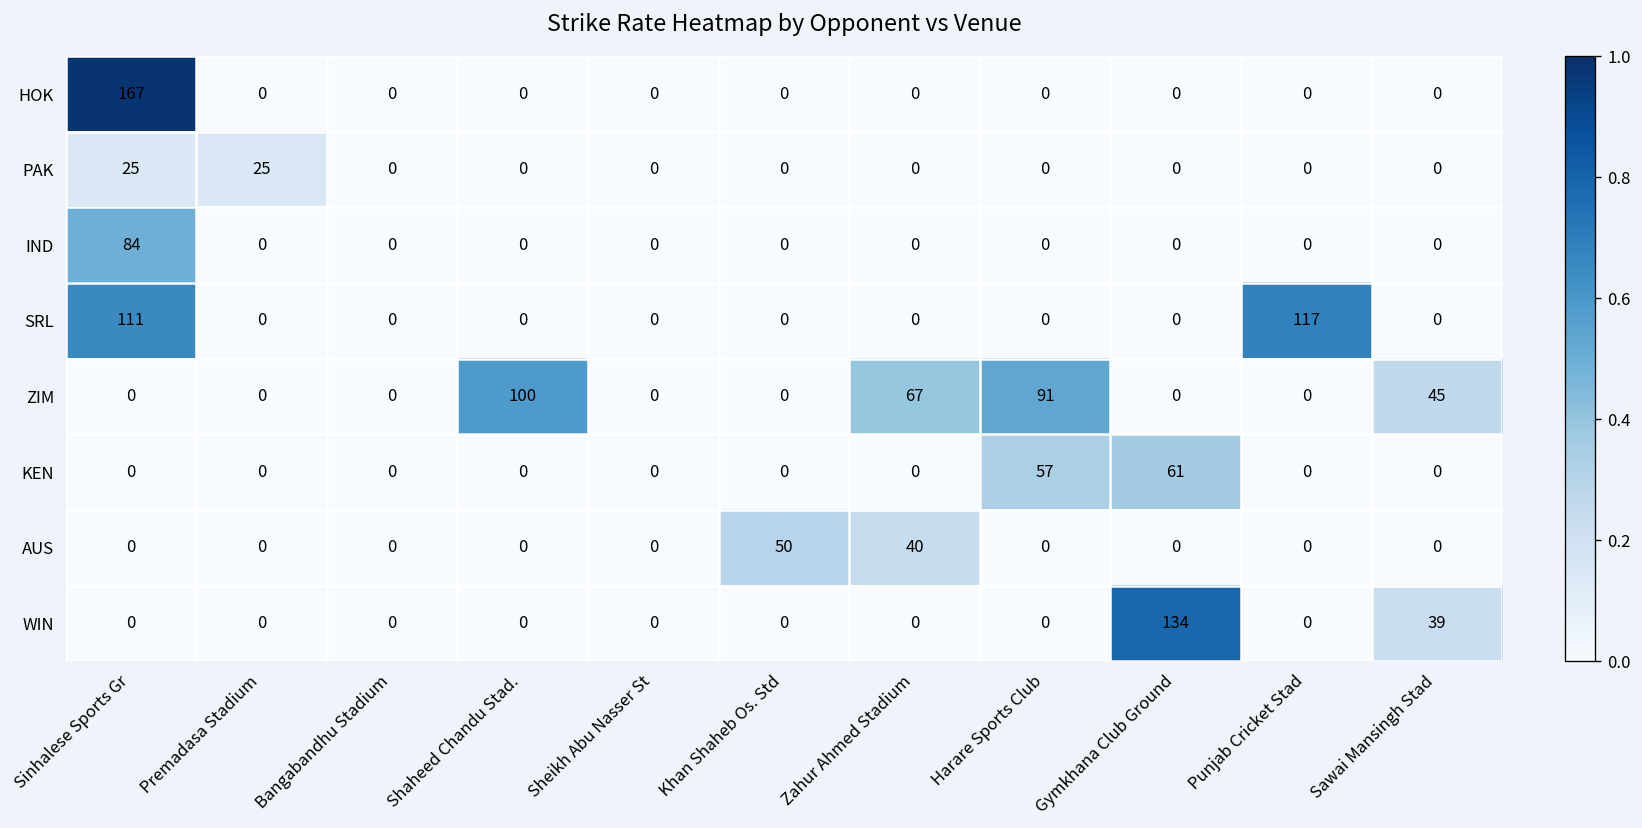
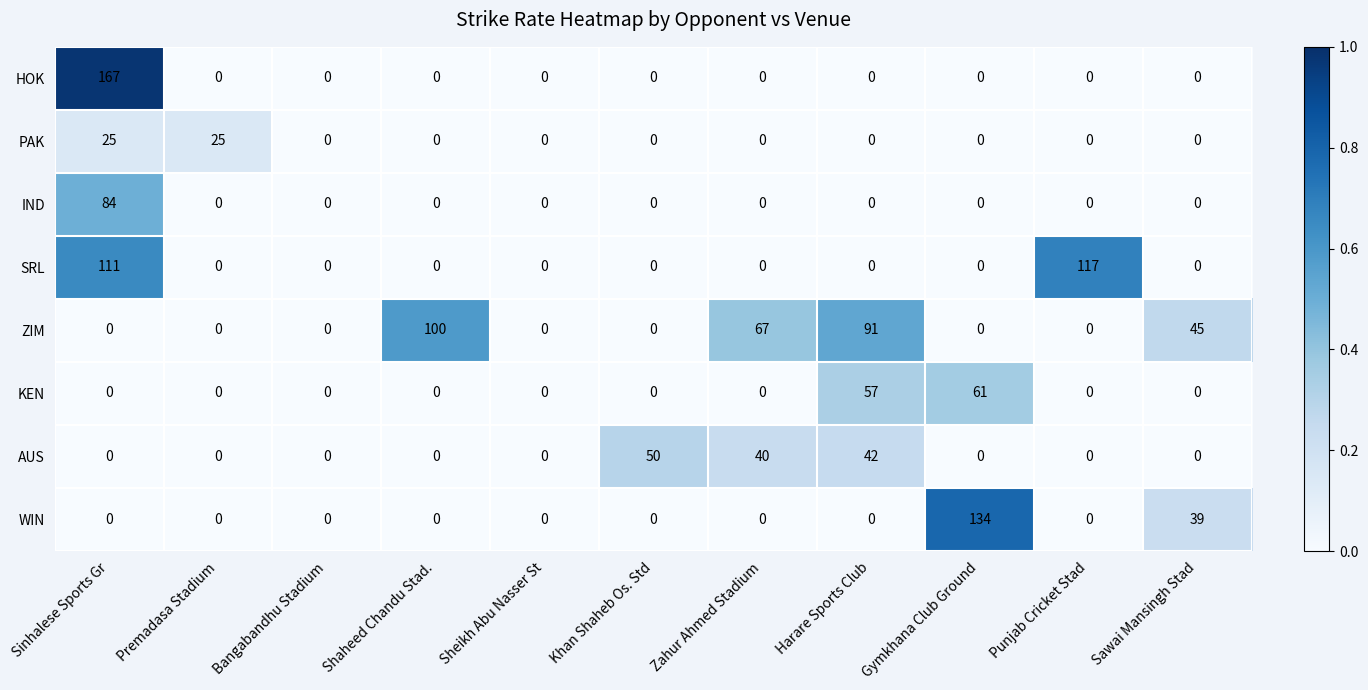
  {
    "HOK": {
      "Sinhalese Sports Gr": 167,
      "Premadasa Stadium": 0,
      "Bangabandhu Stadium": 0,
      "Shaheed Chandu Stad.": 0,
      "Sheikh Abu Nasser St": 0,
      "Khan Shaheb Os. Std": 0,
      "Zahur Ahmed Stadium": 0,
      "Harare Sports Club": 0,
      "Gymkhana Club Ground": 0,
      "Punjab Cricket Stad": 0,
      "Sawai Mansingh Stad": 0
    },
    "PAK": {
      "Sinhalese Sports Gr": 25,
      "Premadasa Stadium": 25,
      "Bangabandhu Stadium": 0,
      "Shaheed Chandu Stad.": 0,
      "Sheikh Abu Nasser St": 0,
      "Khan Shaheb Os. Std": 0,
      "Zahur Ahmed Stadium": 0,
      "Harare Sports Club": 0,
      "Gymkhana Club Ground": 0,
      "Punjab Cricket Stad": 0,
      "Sawai Mansingh Stad": 0
    },
    "IND": {
      "Sinhalese Sports Gr": 84,
      "Premadasa Stadium": 0,
      "Bangabandhu Stadium": 0,
      "Shaheed Chandu Stad.": 0,
      "Sheikh Abu Nasser St": 0,
      "Khan Shaheb Os. Std": 0,
      "Zahur Ahmed Stadium": 0,
      "Harare Sports Club": 0,
      "Gymkhana Club Ground": 0,
      "Punjab Cricket Stad": 0,
      "Sawai Mansingh Stad": 0
    },
    "SRL": {
      "Sinhalese Sports Gr": 111,
      "Premadasa Stadium": 0,
      "Bangabandhu Stadium": 0,
      "Shaheed Chandu Stad.": 0,
      "Sheikh Abu Nasser St": 0,
      "Khan Shaheb Os. Std": 0,
      "Zahur Ahmed Stadium": 0,
      "Harare Sports Club": 0,
      "Gymkhana Club Ground": 0,
      "Punjab Cricket Stad": 117,
      "Sawai Mansingh Stad": 0
    },
    "ZIM": {
      "Sinhalese Sports Gr": 0,
      "Premadasa Stadium": 0,
      "Bangabandhu Stadium": 0,
      "Shaheed Chandu Stad.": 100,
      "Sheikh Abu Nasser St": 0,
      "Khan Shaheb Os. Std": 0,
      "Zahur Ahmed Stadium": 67,
      "Harare Sports Club": 91,
      "Gymkhana Club Ground": 0,
      "Punjab Cricket Stad": 0,
      "Sawai Mansingh Stad": 45
    },
    "KEN": {
      "Sinhalese Sports Gr": 0,
      "Premadasa Stadium": 0,
      "Bangabandhu Stadium": 0,
      "Shaheed Chandu Stad.": 0,
      "Sheikh Abu Nasser St": 0,
      "Khan Shaheb Os. Std": 0,
      "Zahur Ahmed Stadium": 0,
      "Harare Sports Club": 57,
      "Gymkhana Club Ground": 61,
      "Punjab Cricket Stad": 0,
      "Sawai Mansingh Stad": 0
    },
    "AUS": {
      "Sinhalese Sports Gr": 0,
      "Premadasa Stadium": 0,
      "Bangabandhu Stadium": 0,
      "Shaheed Chandu Stad.": 0,
      "Sheikh Abu Nasser St": 0,
      "Khan Shaheb Os. Std": 50,
      "Zahur Ahmed Stadium": 40,
-     "Harare Sports Club": 0,
+     "Harare Sports Club": 42,
      "Gymkhana Club Ground": 0,
      "Punjab Cricket Stad": 0,
      "Sawai Mansingh Stad": 0
    },
    "WIN": {
      "Sinhalese Sports Gr": 0,
      "Premadasa Stadium": 0,
      "Bangabandhu Stadium": 0,
      "Shaheed Chandu Stad.": 0,
      "Sheikh Abu Nasser St": 0,
      "Khan Shaheb Os. Std": 0,
      "Zahur Ahmed Stadium": 0,
      "Harare Sports Club": 0,
      "Gymkhana Club Ground": 134,
      "Punjab Cricket Stad": 0,
      "Sawai Mansingh Stad": 39
    }
  }
